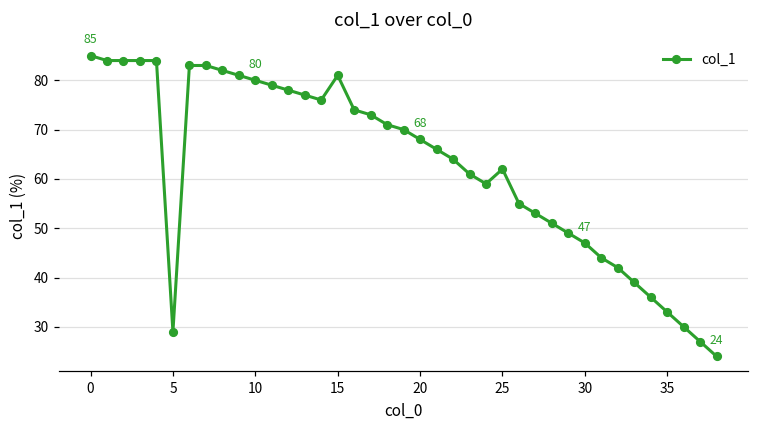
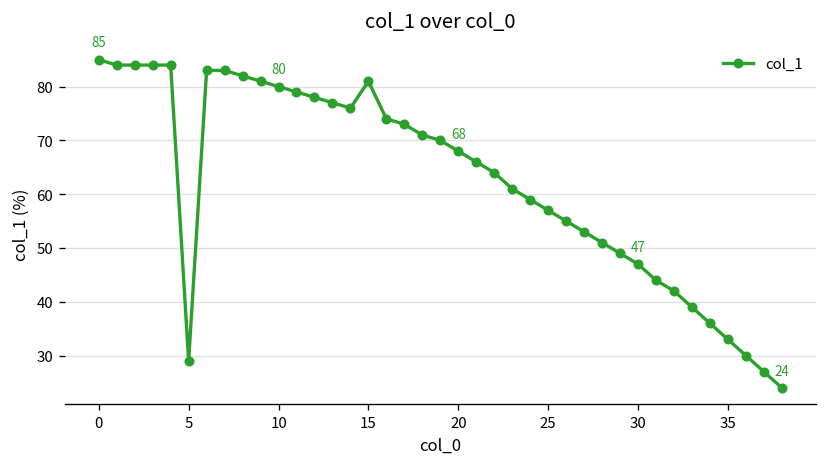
  {
    "5": 29,
    "15": 81,
-   "25": 62,
+   "25": 57,
    "35": 33
  }
